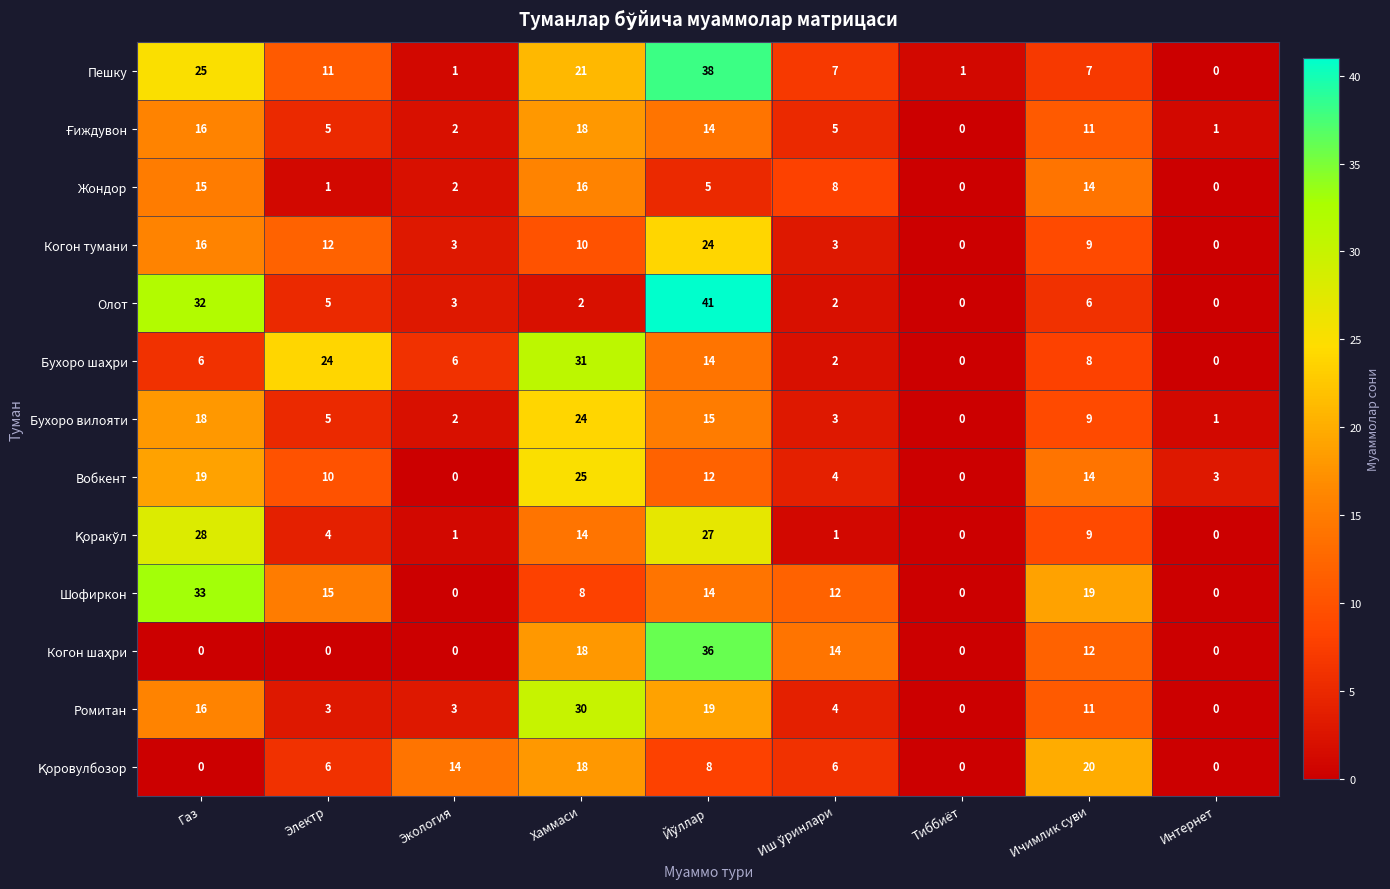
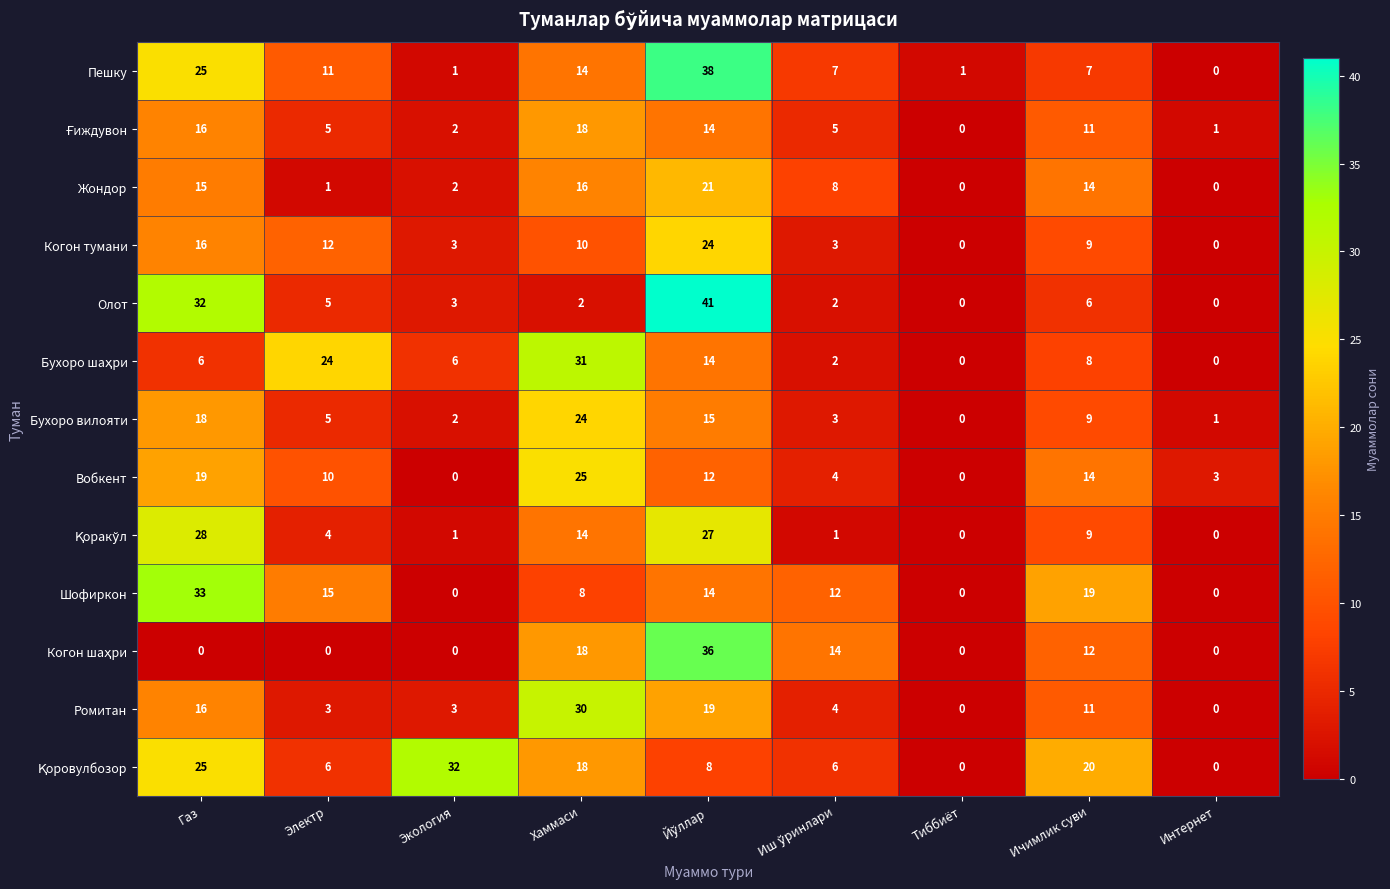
  {
    "Пешку": {
      "Газ": 25,
      "Электр": 11,
      "Экология": 1,
-     "Хаммаси": 21,
+     "Хаммаси": 14,
      "Йўллар": 38,
      "Иш ўринлари": 7,
      "Тиббиёт": 1,
      "Ичимлик суви": 7,
      "Интернет": 0
    },
    "Ғиждувон": {
      "Газ": 16,
      "Электр": 5,
      "Экология": 2,
      "Хаммаси": 18,
      "Йўллар": 14,
      "Иш ўринлари": 5,
      "Тиббиёт": 0,
      "Ичимлик суви": 11,
      "Интернет": 1
    },
    "Жондор": {
      "Газ": 15,
      "Электр": 1,
      "Экология": 2,
      "Хаммаси": 16,
-     "Йўллар": 5,
+     "Йўллар": 21,
      "Иш ўринлари": 8,
      "Тиббиёт": 0,
      "Ичимлик суви": 14,
      "Интернет": 0
    },
    "Когон тумани": {
      "Газ": 16,
      "Электр": 12,
      "Экология": 3,
      "Хаммаси": 10,
      "Йўллар": 24,
      "Иш ўринлари": 3,
      "Тиббиёт": 0,
      "Ичимлик суви": 9,
      "Интернет": 0
    },
    "Олот": {
      "Газ": 32,
      "Электр": 5,
      "Экология": 3,
      "Хаммаси": 2,
      "Йўллар": 41,
      "Иш ўринлари": 2,
      "Тиббиёт": 0,
      "Ичимлик суви": 6,
      "Интернет": 0
    },
    "Бухоро шаҳри": {
      "Газ": 6,
      "Электр": 24,
      "Экология": 6,
      "Хаммаси": 31,
      "Йўллар": 14,
      "Иш ўринлари": 2,
      "Тиббиёт": 0,
      "Ичимлик суви": 8,
      "Интернет": 0
    },
    "Бухоро вилояти": {
      "Газ": 18,
      "Электр": 5,
      "Экология": 2,
      "Хаммаси": 24,
      "Йўллар": 15,
      "Иш ўринлари": 3,
      "Тиббиёт": 0,
      "Ичимлик суви": 9,
      "Интернет": 1
    },
    "Вобкент": {
      "Газ": 19,
      "Электр": 10,
      "Экология": 0,
      "Хаммаси": 25,
      "Йўллар": 12,
      "Иш ўринлари": 4,
      "Тиббиёт": 0,
      "Ичимлик суви": 14,
      "Интернет": 3
    },
    "Қоракўл": {
      "Газ": 28,
      "Электр": 4,
      "Экология": 1,
      "Хаммаси": 14,
      "Йўллар": 27,
      "Иш ўринлари": 1,
      "Тиббиёт": 0,
      "Ичимлик суви": 9,
      "Интернет": 0
    },
    "Шофиркон": {
      "Газ": 33,
      "Электр": 15,
      "Экология": 0,
      "Хаммаси": 8,
      "Йўллар": 14,
      "Иш ўринлари": 12,
      "Тиббиёт": 0,
      "Ичимлик суви": 19,
      "Интернет": 0
    },
    "Когон шаҳри": {
      "Газ": 0,
      "Электр": 0,
      "Экология": 0,
      "Хаммаси": 18,
      "Йўллар": 36,
      "Иш ўринлари": 14,
      "Тиббиёт": 0,
      "Ичимлик суви": 12,
      "Интернет": 0
    },
    "Ромитан": {
      "Газ": 16,
      "Электр": 3,
      "Экология": 3,
      "Хаммаси": 30,
      "Йўллар": 19,
      "Иш ўринлари": 4,
      "Тиббиёт": 0,
      "Ичимлик суви": 11,
      "Интернет": 0
    },
    "Қоровулбозор": {
-     "Газ": 0,
+     "Газ": 25,
      "Электр": 6,
-     "Экология": 14,
+     "Экология": 32,
      "Хаммаси": 18,
      "Йўллар": 8,
      "Иш ўринлари": 6,
      "Тиббиёт": 0,
      "Ичимлик суви": 20,
      "Интернет": 0
    }
  }
